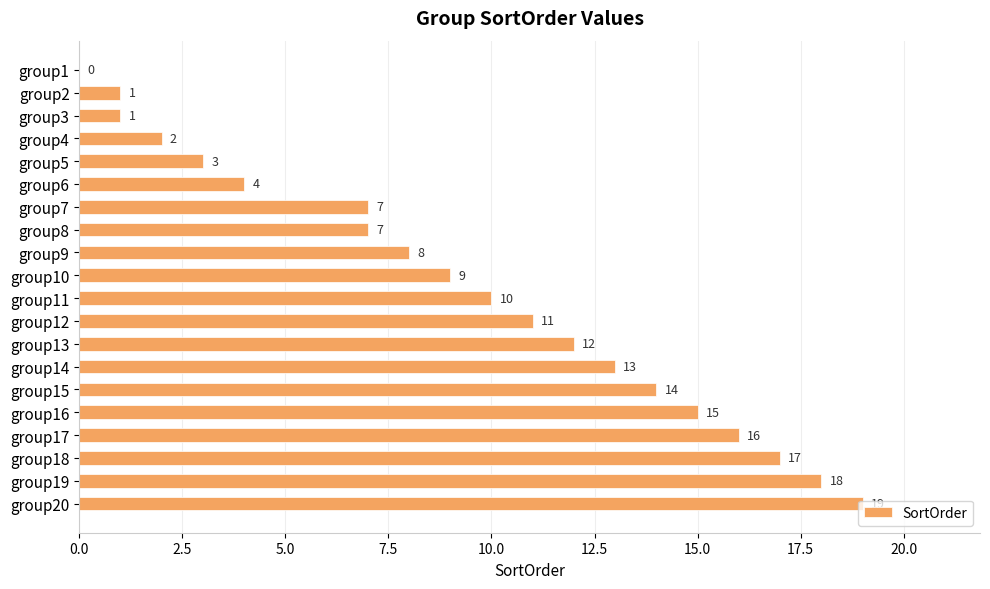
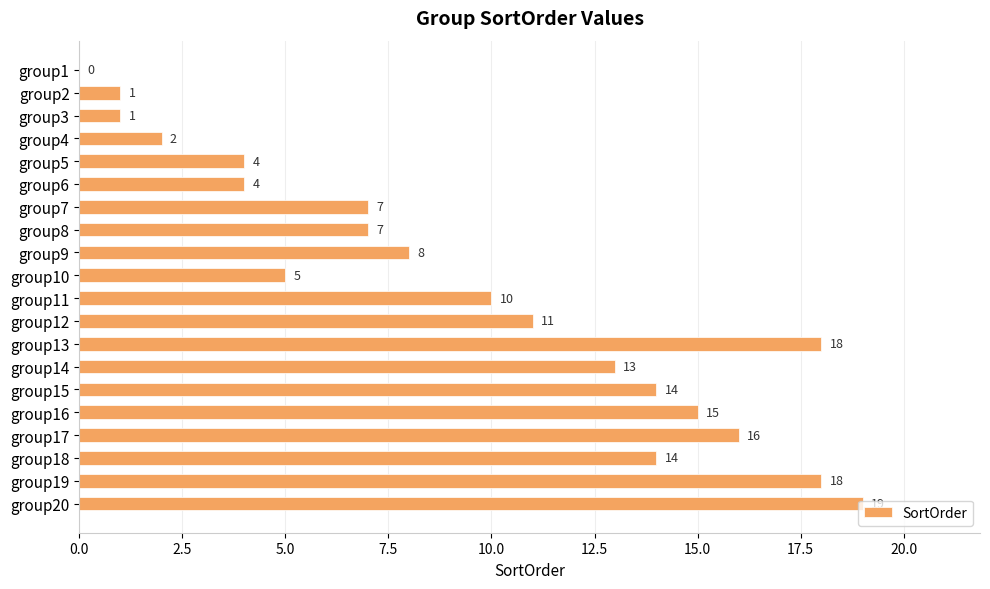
  {
    "group1": 0,
    "group2": 1,
    "group3": 1,
    "group4": 2,
-   "group5": 3,
+   "group5": 4,
    "group6": 4,
    "group7": 7,
    "group8": 7,
    "group9": 8,
-   "group10": 9,
+   "group10": 5,
    "group11": 10,
    "group12": 11,
-   "group13": 12,
+   "group13": 18,
    "group14": 13,
    "group15": 14,
    "group16": 15,
    "group17": 16,
-   "group18": 17,
+   "group18": 14,
    "group19": 18
  }
